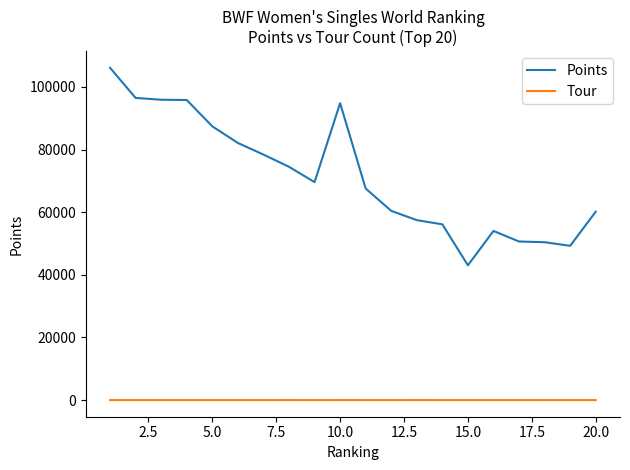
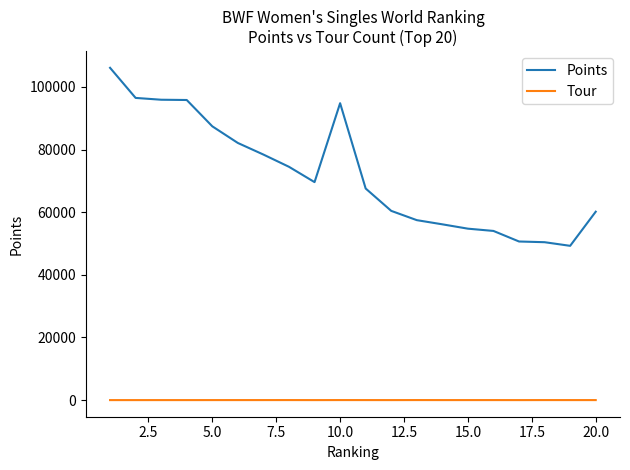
  {
    "Points": {
      "5.0": 87000,
      "10.0": 95000,
-     "15.0": 43000,
+     "15.0": 55000,
      "20.0": 60000
    },
    "Tour": {
      "5.0": 0,
      "10.0": 0,
      "15.0": 0,
      "20.0": 0
    }
  }
